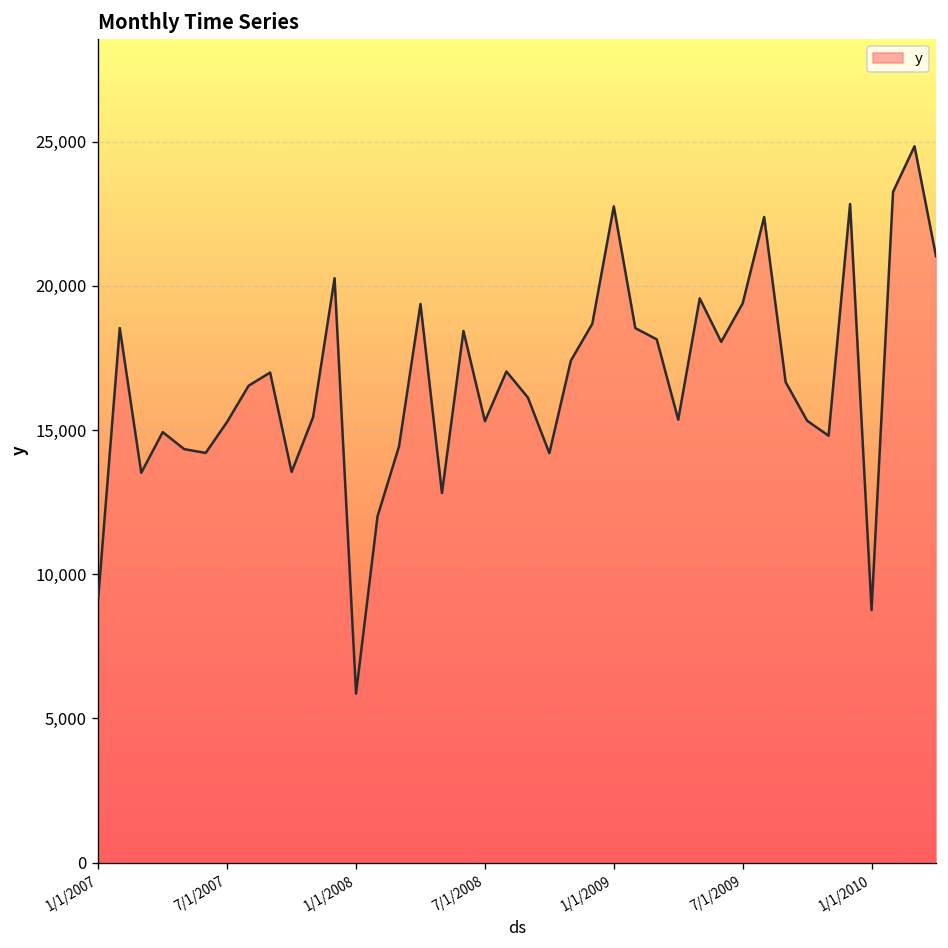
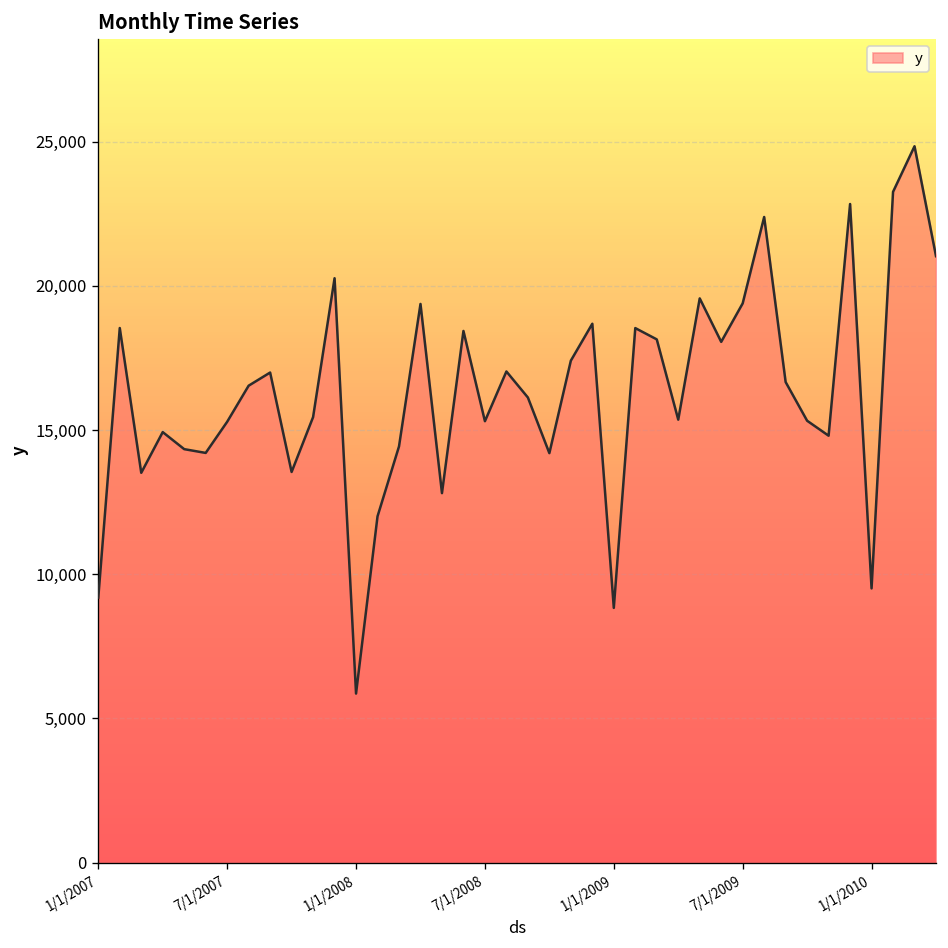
  {
    "1/1/2007": "9,200",
    "7/1/2007": "15,300",
    "1/1/2008": "5,900",
    "7/1/2008": "15,300",
-   "1/1/2009": "22,800",
+   "1/1/2009": "8,800",
    "7/1/2009": "19,400",
-   "1/1/2010": "8,800"
+   "1/1/2010": "9,500"
  }
